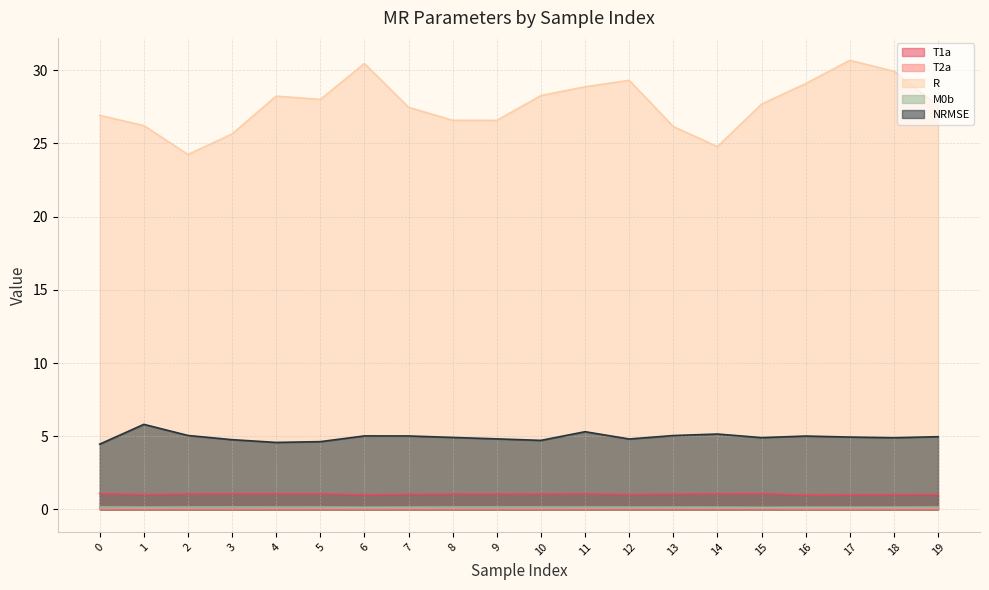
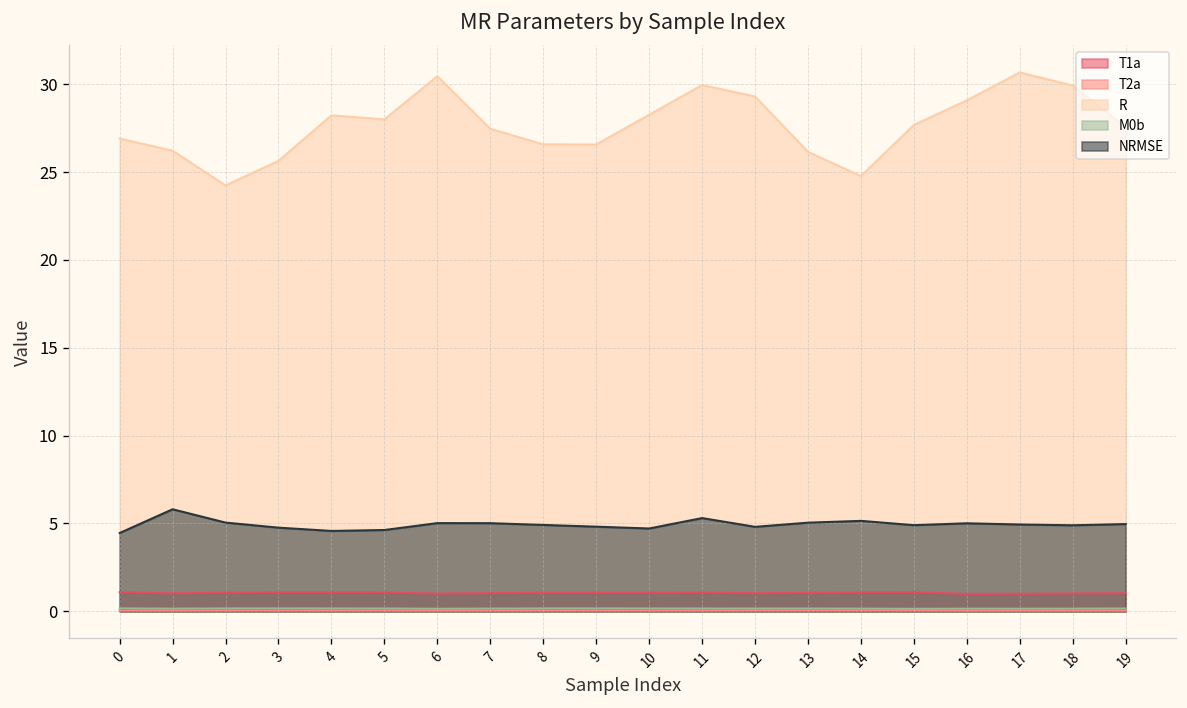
  {
    "R": {
      "0": 26.9,
      "1": 26.2,
      "2": 24.2,
      "3": 25.6,
      "4": 28.2,
      "5": 28.0,
      "6": 30.5,
      "7": 27.5,
      "8": 26.6,
      "9": 26.6,
      "10": 28.3,
-     "11": 28.9,
+     "11": 30.0,
      "12": 29.3,
      "13": 26.2,
      "14": 24.8,
      "15": 27.7,
      "16": 29.1,
      "17": 30.7,
      "18": 29.9
    },
    "NRMSE": {
      "0": 4.5,
      "1": 5.8,
      "2": 5.1,
      "3": 4.8,
      "4": 4.6,
      "5": 4.6,
      "6": 5.0,
      "7": 5.0,
      "8": 4.9,
      "9": 4.8,
      "10": 4.7,
      "11": 5.3,
      "12": 4.8,
      "13": 5.0,
      "14": 5.2,
      "15": 4.9,
      "16": 5.0,
      "17": 4.9,
      "18": 4.9,
      "19": 5.0
    }
  }
